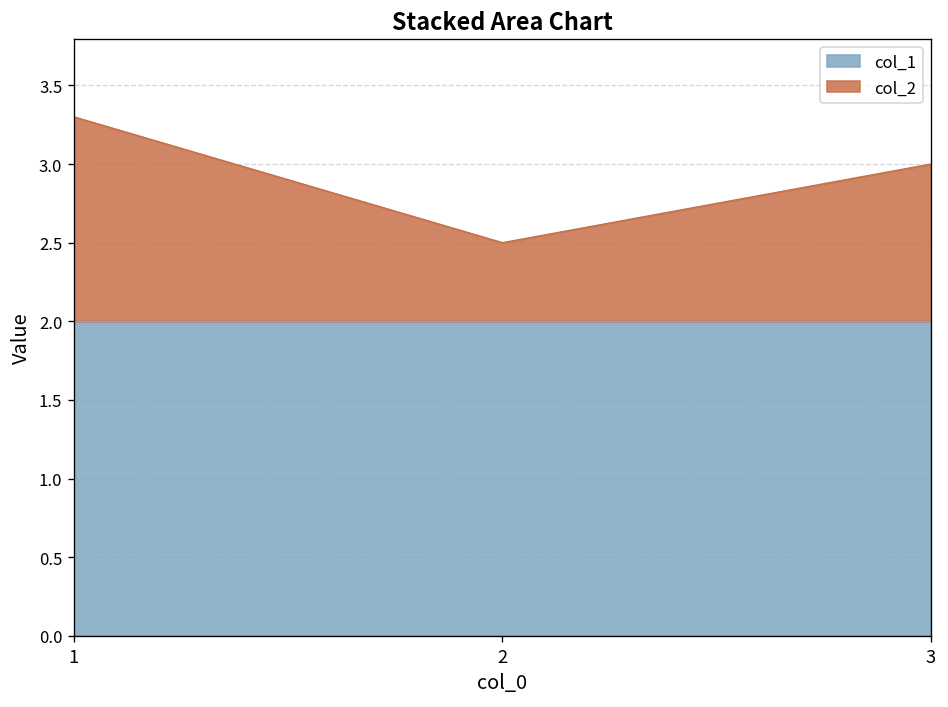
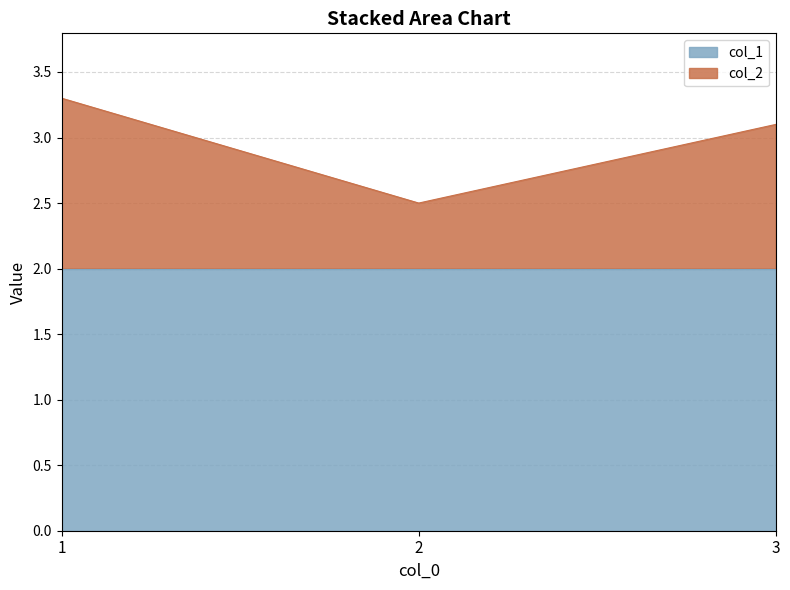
  {
    "col_1": {
      "1": 2.0,
      "2": 2.0,
      "3": 2.0
    },
    "col_2": {
      "1": 1.3,
      "2": 0.5,
-     "3": 1.0
+     "3": 1.1
    }
  }
